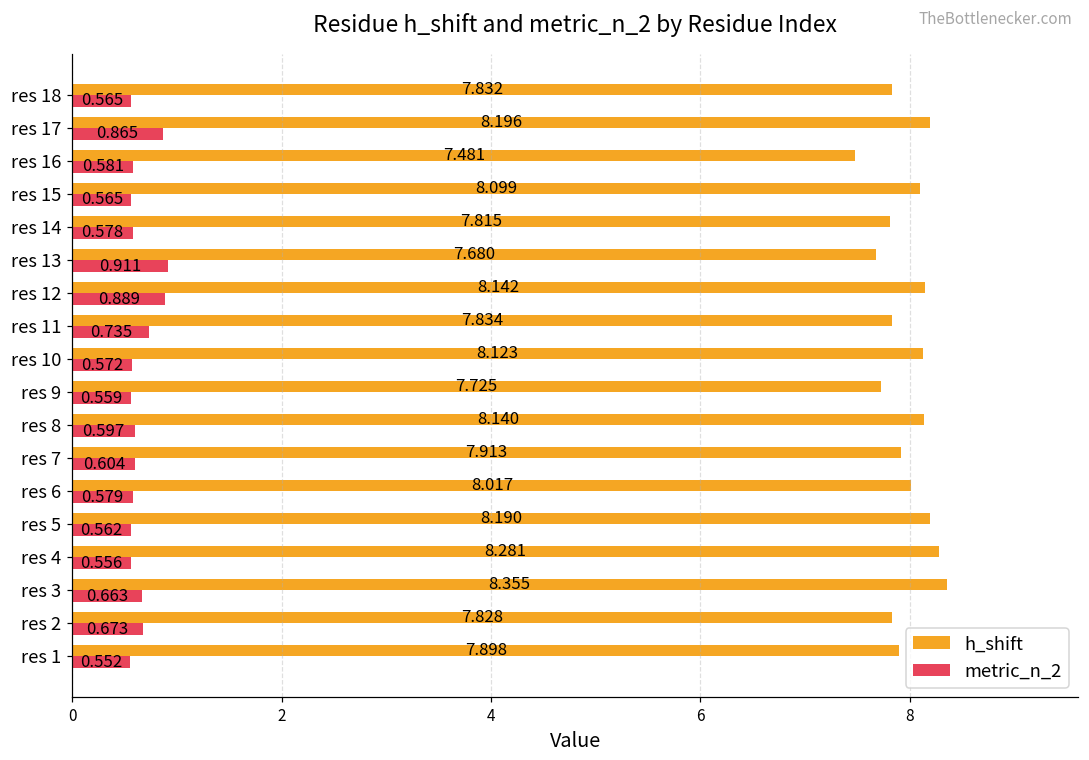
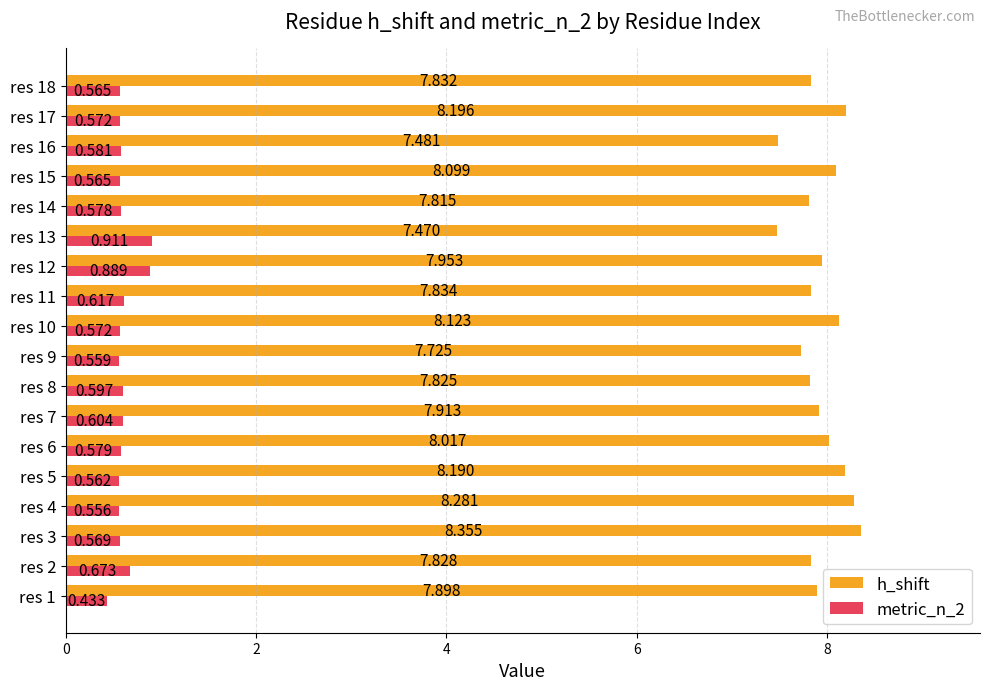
  {
    "h_shift": {
      "res 18": 7.832,
      "res 17": 8.196,
      "res 16": 7.481,
      "res 15": 8.099,
      "res 14": 7.815,
-     "res 13": 7.680,
-     "res 12": 8.142,
+     "res 13": 7.470,
+     "res 12": 7.953,
      "res 11": 7.834,
      "res 10": 8.123,
      "res 9": 7.725,
-     "res 8": 8.140,
+     "res 8": 7.825,
      "res 7": 7.913,
      "res 6": 8.017,
      "res 5": 8.190,
      "res 4": 8.281,
      "res 3": 8.355,
      "res 2": 7.828,
      "res 1": 7.898
    },
    "metric_n_2": {
      "res 18": 0.565,
-     "res 17": 0.865,
+     "res 17": 0.572,
      "res 16": 0.581,
      "res 15": 0.565,
      "res 14": 0.578,
      "res 13": 0.911,
      "res 12": 0.889,
-     "res 11": 0.735,
+     "res 11": 0.617,
      "res 10": 0.572,
      "res 9": 0.559,
      "res 8": 0.597,
      "res 7": 0.604,
      "res 6": 0.579,
      "res 5": 0.562,
      "res 4": 0.556,
-     "res 3": 0.663,
+     "res 3": 0.569,
      "res 2": 0.673,
-     "res 1": 0.552
+     "res 1": 0.433
    }
  }
